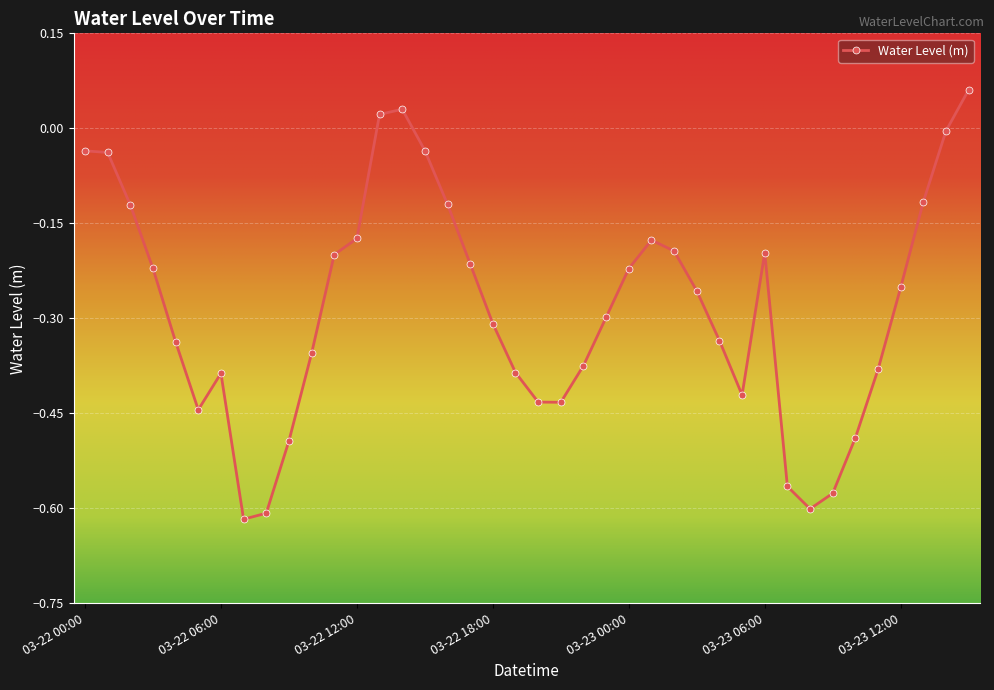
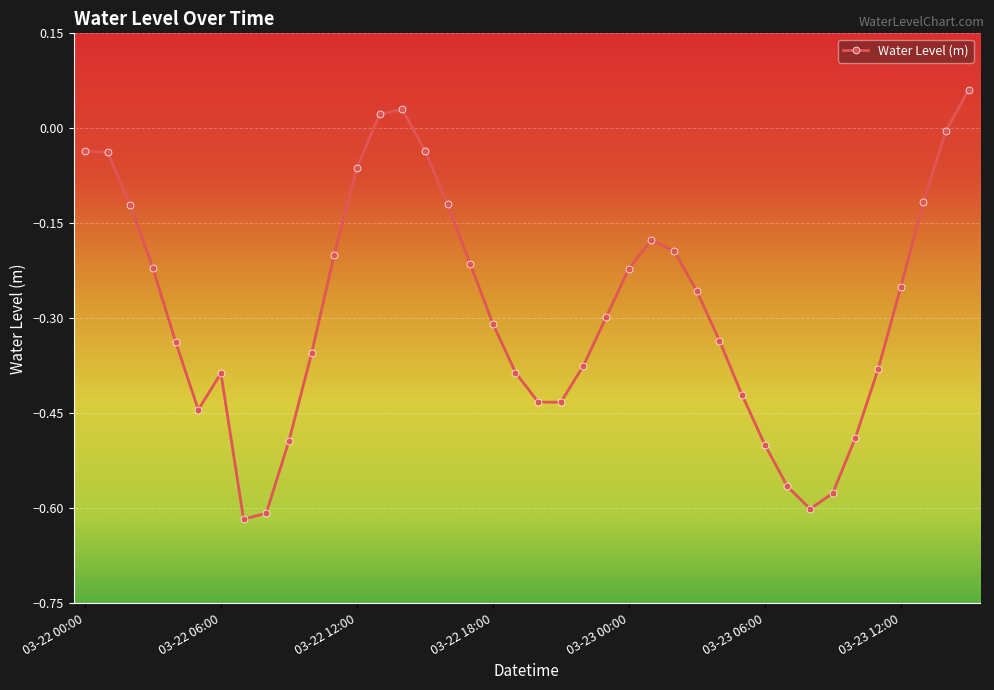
  {
    "03-22 00:00": -0.04,
    "03-22 06:00": -0.39,
-   "03-22 12:00": -0.17,
+   "03-22 12:00": -0.06,
    "03-22 18:00": -0.31,
    "03-23 00:00": -0.22,
-   "03-23 06:00": -0.20,
+   "03-23 06:00": -0.50,
    "03-23 12:00": -0.25
  }
